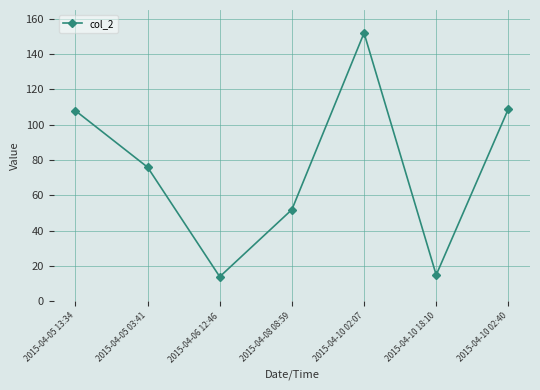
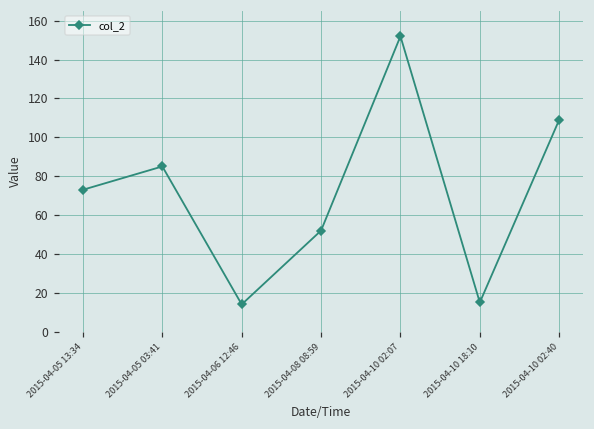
  {
-   "2015-04-05 13:34": 108,
-   "2015-04-05 03:41": 76,
+   "2015-04-05 13:34": 73,
+   "2015-04-05 03:41": 85,
    "2015-04-06 12:46": 14,
    "2015-04-08 08:59": 52,
    "2015-04-10 02:07": 152,
    "2015-04-10 18:10": 15,
    "2015-04-10 02:40": 109
  }
